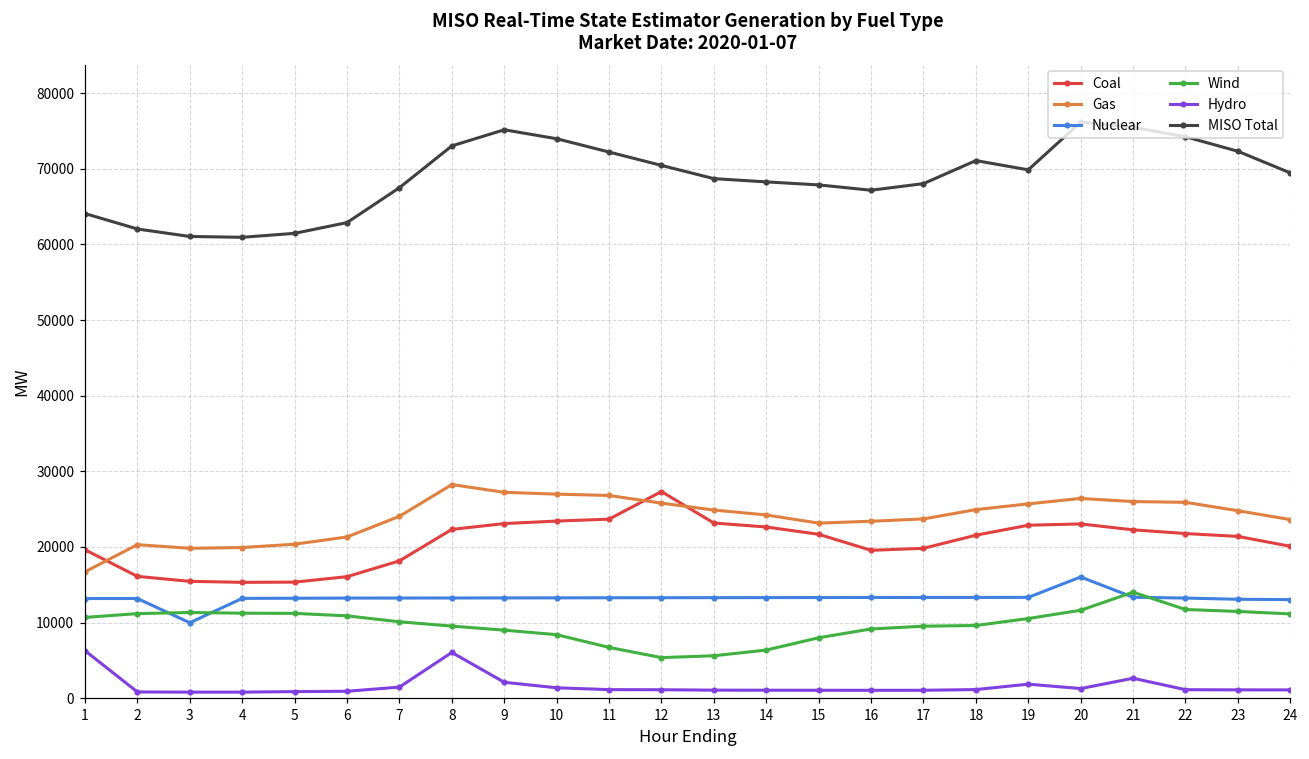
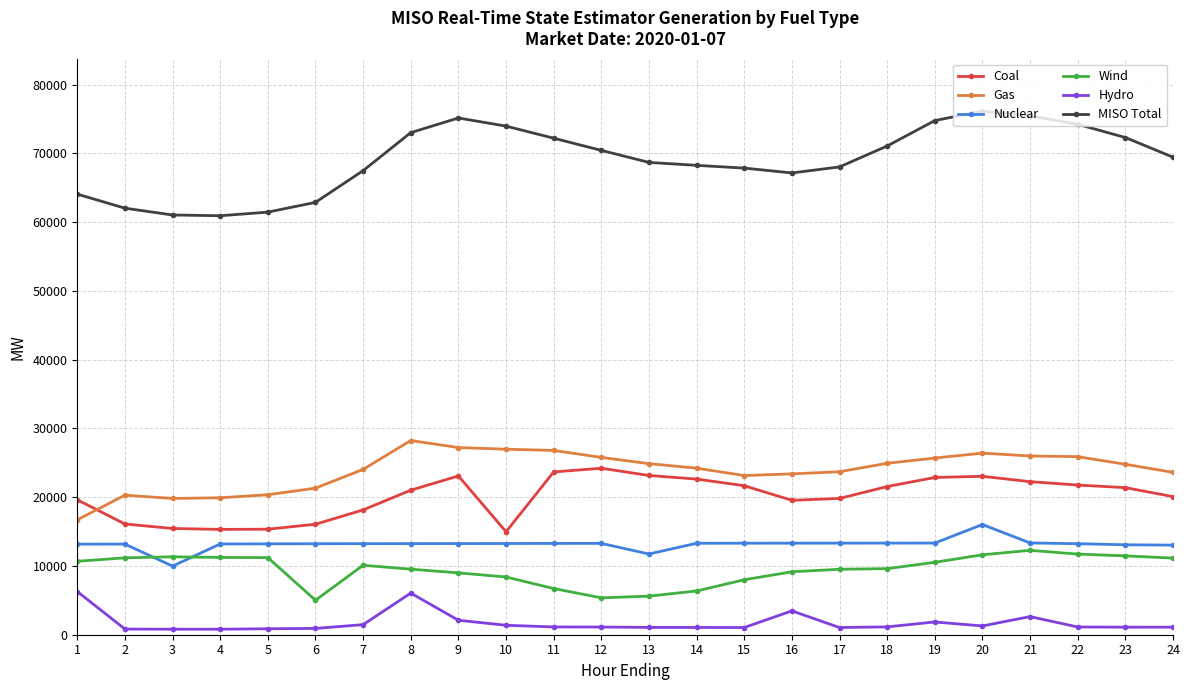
  {
    "Coal": {
      "1": 20000,
      "2": 16000,
      "3": 15000,
      "4": 15000,
      "5": 15000,
      "6": 16000,
      "7": 18000,
-     "8": 22000,
+     "8": 21000,
      "9": 23000,
-     "10": 23000,
+     "10": 15000,
      "11": 24000,
-     "12": 27000,
+     "12": 24000,
      "13": 23000,
      "14": 23000,
      "15": 22000,
      "16": 20000,
      "17": 20000,
      "18": 22000,
      "19": 23000,
      "20": 23000,
      "21": 22000,
      "22": 22000,
      "23": 21000,
      "24": 20000
    },
    "Gas": {
      "1": 17000,
      "2": 20000,
      "3": 20000,
      "4": 20000,
      "5": 20000,
      "6": 21000,
      "7": 24000,
      "8": 28000,
      "9": 27000,
      "10": 27000,
      "11": 27000,
      "12": 26000,
      "13": 25000,
      "14": 24000,
      "15": 23000,
      "16": 23000,
      "17": 24000,
      "18": 25000,
      "19": 26000,
      "20": 26000,
      "21": 26000,
      "22": 26000,
      "23": 25000,
      "24": 24000
    },
    "Nuclear": {
      "1": 13000,
      "2": 13000,
      "3": 10000,
      "4": 13000,
      "5": 13000,
      "6": 13000,
      "7": 13000,
      "8": 13000,
      "9": 13000,
      "10": 13000,
      "11": 13000,
      "12": 13000,
-     "13": 13000,
+     "13": 12000,
      "14": 13000,
      "15": 13000,
      "16": 13000,
      "17": 13000,
      "18": 13000,
      "19": 13000,
      "20": 16000,
      "21": 13000,
      "22": 13000,
      "23": 13000,
      "24": 13000
    },
    "Wind": {
      "1": 11000,
      "2": 11000,
      "3": 11000,
      "4": 11000,
      "5": 11000,
-     "6": 11000,
+     "6": 5000,
      "7": 10000,
      "8": 10000,
      "9": 9000,
      "10": 8000,
      "11": 7000,
      "12": 5000,
      "13": 6000,
      "14": 6000,
      "15": 8000,
      "16": 9000,
      "17": 10000,
      "18": 10000,
      "19": 11000,
      "20": 12000,
-     "21": 14000,
+     "21": 12000,
      "22": 12000,
      "23": 11000,
      "24": 11000
    },
    "Hydro": {
      "1": 6000,
      "2": 1000,
      "3": 1000,
      "4": 1000,
      "5": 1000,
      "6": 1000,
      "7": 1000,
      "8": 6000,
      "9": 2000,
      "10": 1000,
      "11": 1000,
      "12": 1000,
      "13": 1000,
      "14": 1000,
      "15": 1000,
-     "16": 1000,
+     "16": 3000,
      "17": 1000,
      "18": 1000,
      "19": 2000,
      "20": 1000,
      "21": 3000,
      "22": 1000,
      "23": 1000,
      "24": 1000
    },
    "MISO Total": {
      "1": 64000,
      "2": 62000,
      "3": 61000,
      "4": 61000,
      "5": 61000,
      "6": 63000,
      "7": 67000,
      "8": 73000,
      "9": 75000,
      "10": 74000,
      "11": 72000,
      "12": 70000,
      "13": 69000,
      "14": 68000,
      "15": 68000,
      "16": 67000,
      "17": 68000,
      "18": 71000,
-     "19": 70000,
+     "19": 75000,
      "23": 72000,
      "24": 69000
    }
  }
